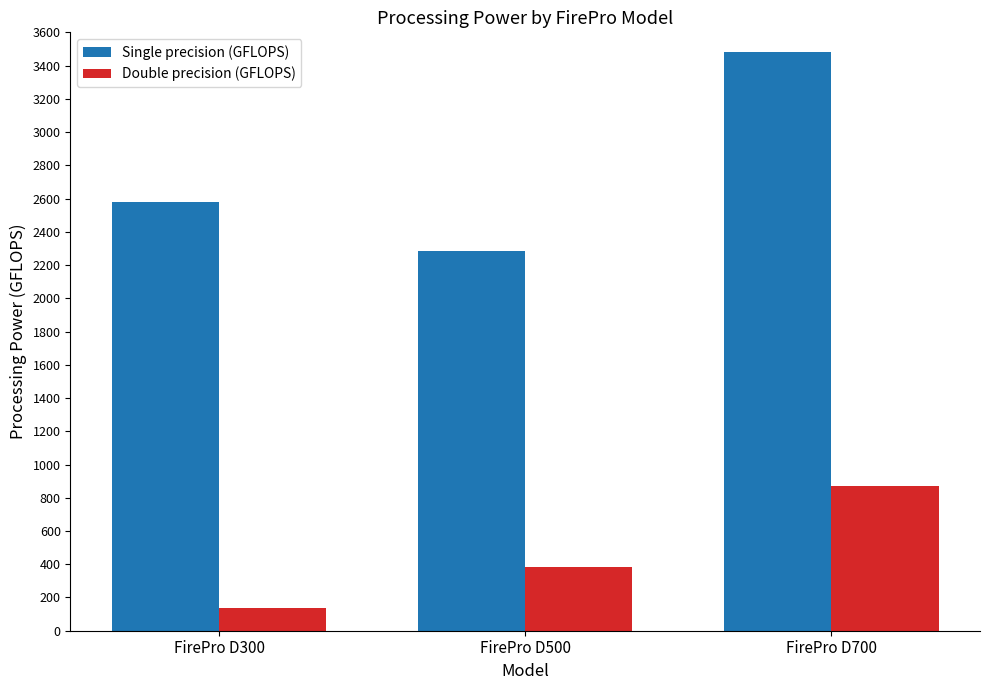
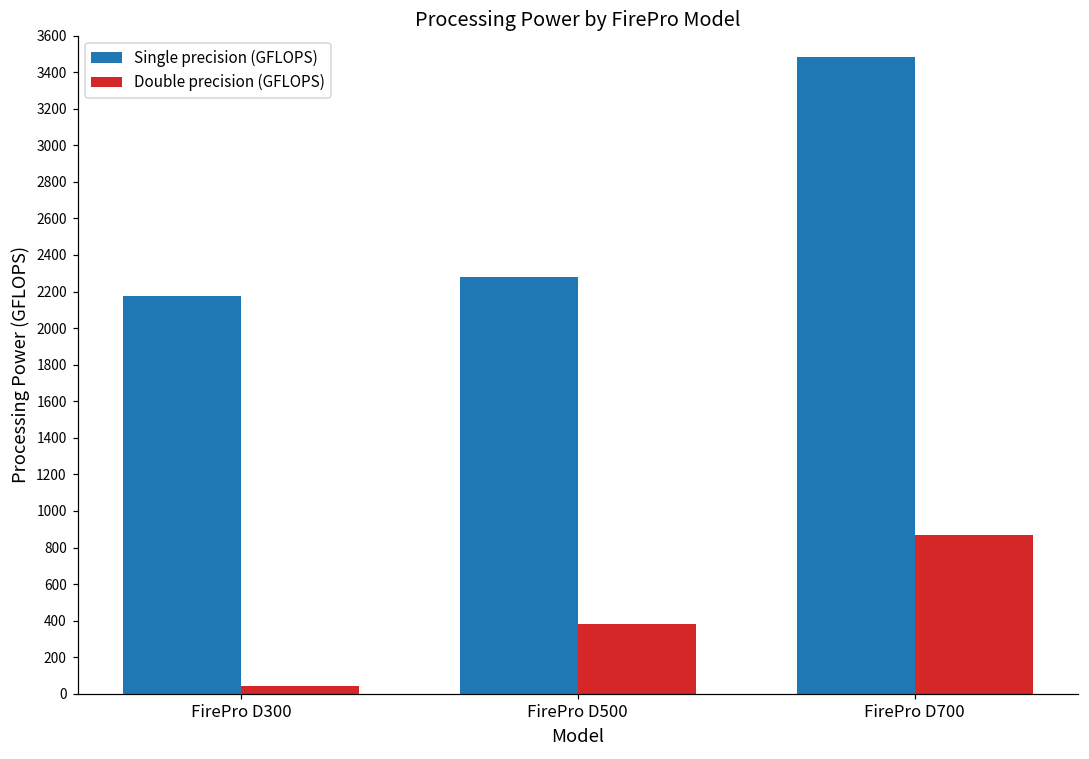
  {
    "Single precision (GFLOPS)": {
-     "FirePro D300": 2580,
+     "FirePro D300": 2180,
      "FirePro D500": 2280,
      "FirePro D700": 3480
    },
    "Double precision (GFLOPS)": {
-     "FirePro D300": 140,
+     "FirePro D300": 40,
      "FirePro D500": 380,
      "FirePro D700": 870
    }
  }
